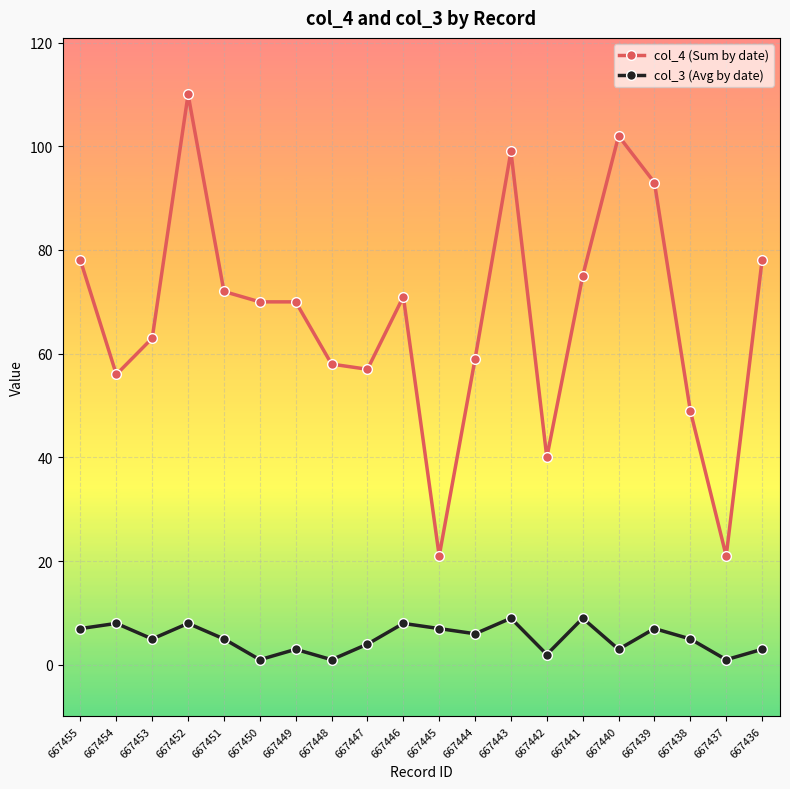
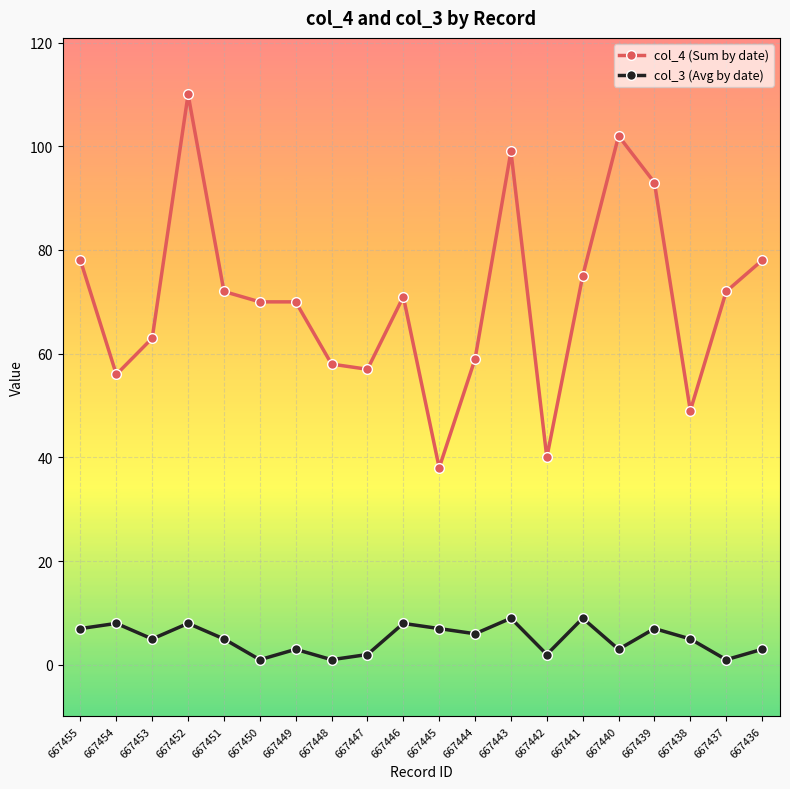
  {
    "col_4 (Sum by date)": {
      "667455": 78,
      "667454": 56,
      "667453": 63,
      "667452": 110,
      "667451": 72,
      "667450": 70,
      "667449": 70,
      "667448": 58,
      "667447": 57,
      "667446": 71,
-     "667445": 21,
+     "667445": 38,
      "667444": 59,
      "667443": 99,
      "667442": 40,
      "667441": 75,
      "667440": 102,
      "667439": 93,
      "667438": 49,
-     "667437": 21,
+     "667437": 72,
      "667436": 78
    },
    "col_3 (Avg by date)": {
      "667455": 7,
      "667454": 8,
      "667453": 5,
      "667452": 8,
      "667451": 5,
      "667450": 1,
      "667449": 3,
      "667448": 1,
-     "667447": 4,
+     "667447": 2,
      "667446": 8,
      "667445": 7,
      "667444": 6,
      "667443": 9,
      "667442": 2,
      "667441": 9,
      "667440": 3,
      "667439": 7,
      "667438": 5,
      "667437": 1,
      "667436": 3
    }
  }
